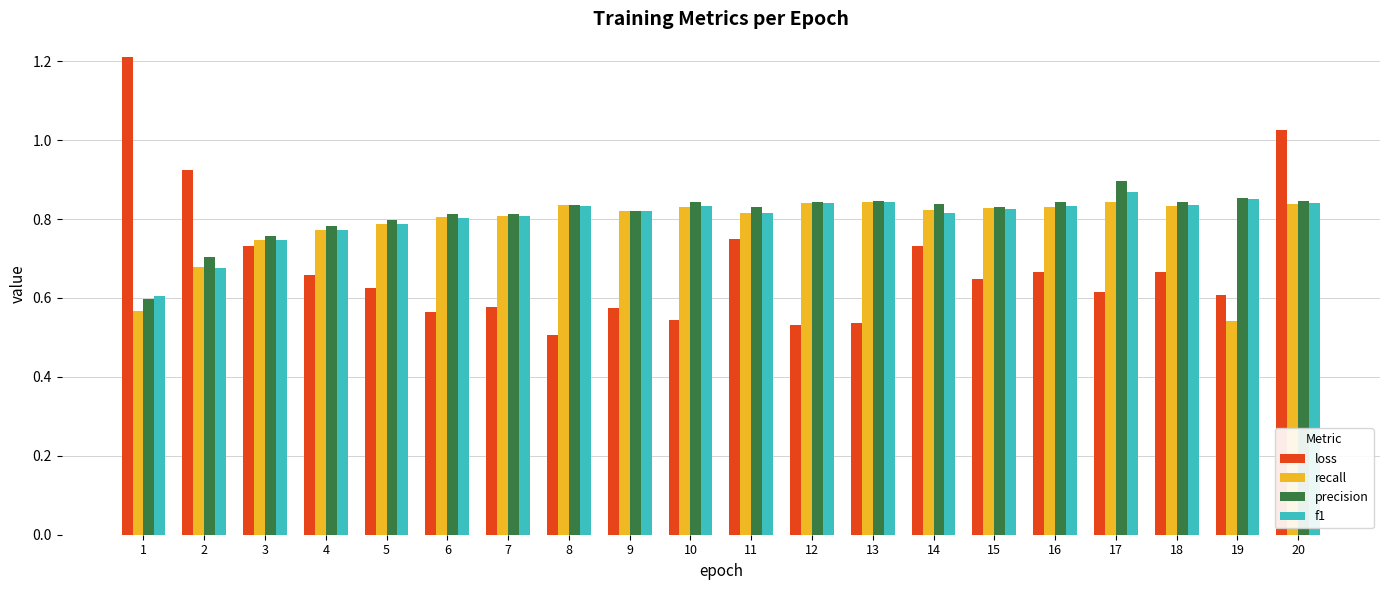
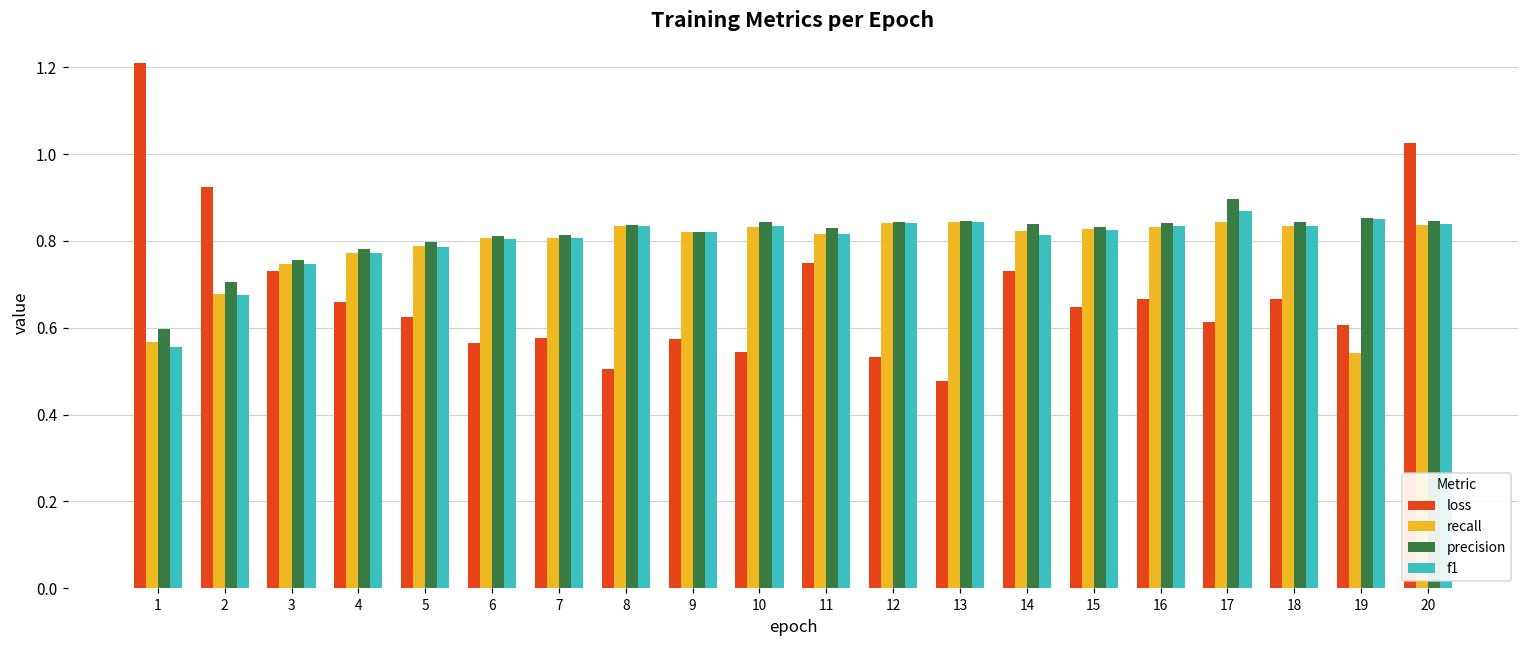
  {
    "loss": {
      "1": 1.21,
      "2": 0.92,
      "3": 0.73,
      "4": 0.66,
      "5": 0.63,
      "6": 0.57,
      "7": 0.58,
      "8": 0.51,
      "9": 0.58,
      "10": 0.54,
      "11": 0.75,
      "12": 0.53,
-     "13": 0.54,
+     "13": 0.48,
      "14": 0.73,
      "15": 0.65,
      "16": 0.67,
      "17": 0.61,
      "18": 0.67,
      "19": 0.61,
      "20": 1.03
    },
    "recall": {
      "1": 0.57,
      "2": 0.68,
      "3": 0.75,
      "4": 0.77,
      "5": 0.79,
      "6": 0.81,
      "7": 0.81,
      "8": 0.83,
      "9": 0.82,
      "10": 0.83,
      "11": 0.82,
      "12": 0.84,
      "13": 0.84,
      "14": 0.82,
      "15": 0.83,
      "16": 0.83,
      "17": 0.84,
      "18": 0.83,
      "19": 0.54,
      "20": 0.84
    },
    "precision": {
      "1": 0.60,
      "2": 0.70,
      "3": 0.76,
      "4": 0.78,
      "5": 0.80,
      "6": 0.81,
      "7": 0.81,
      "8": 0.84,
      "9": 0.82,
      "10": 0.84,
      "11": 0.83,
      "12": 0.84,
      "13": 0.85,
      "14": 0.84,
      "15": 0.83,
      "16": 0.84,
      "17": 0.90,
      "18": 0.84,
      "19": 0.85,
      "20": 0.85
    },
    "f1": {
-     "1": 0.60,
+     "1": 0.55,
      "2": 0.68,
      "3": 0.75,
      "4": 0.77,
      "5": 0.79,
      "6": 0.80,
      "7": 0.81,
      "8": 0.83,
      "9": 0.82,
      "10": 0.83,
      "11": 0.82,
      "12": 0.84,
      "13": 0.84,
      "14": 0.81,
      "15": 0.82,
      "16": 0.83,
      "17": 0.87,
      "18": 0.83,
      "19": 0.85,
      "20": 0.84
    }
  }
